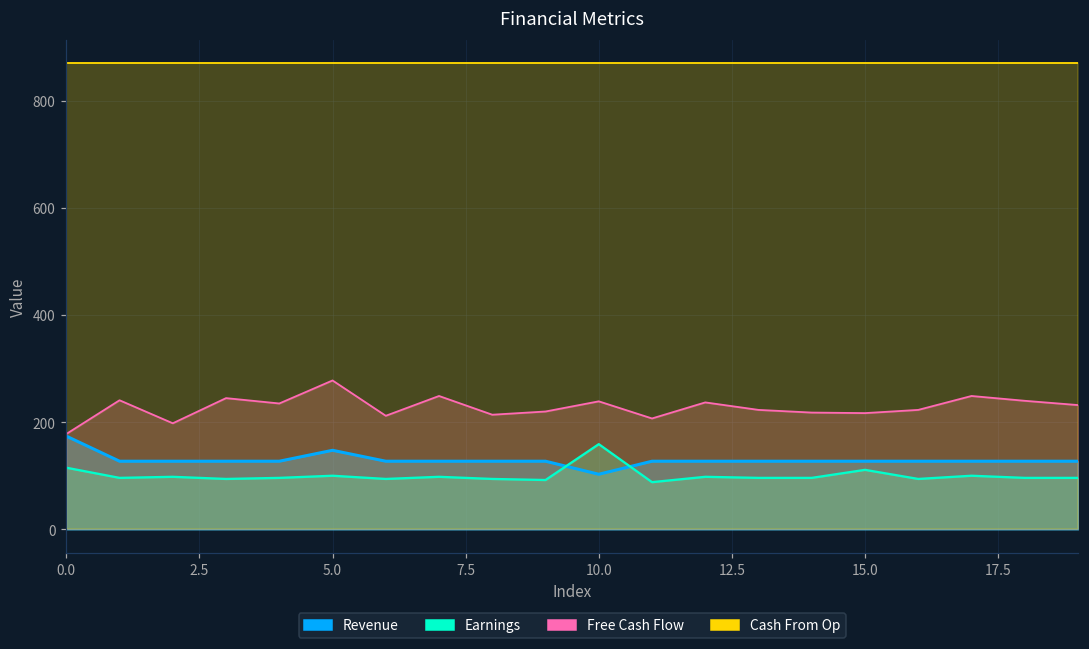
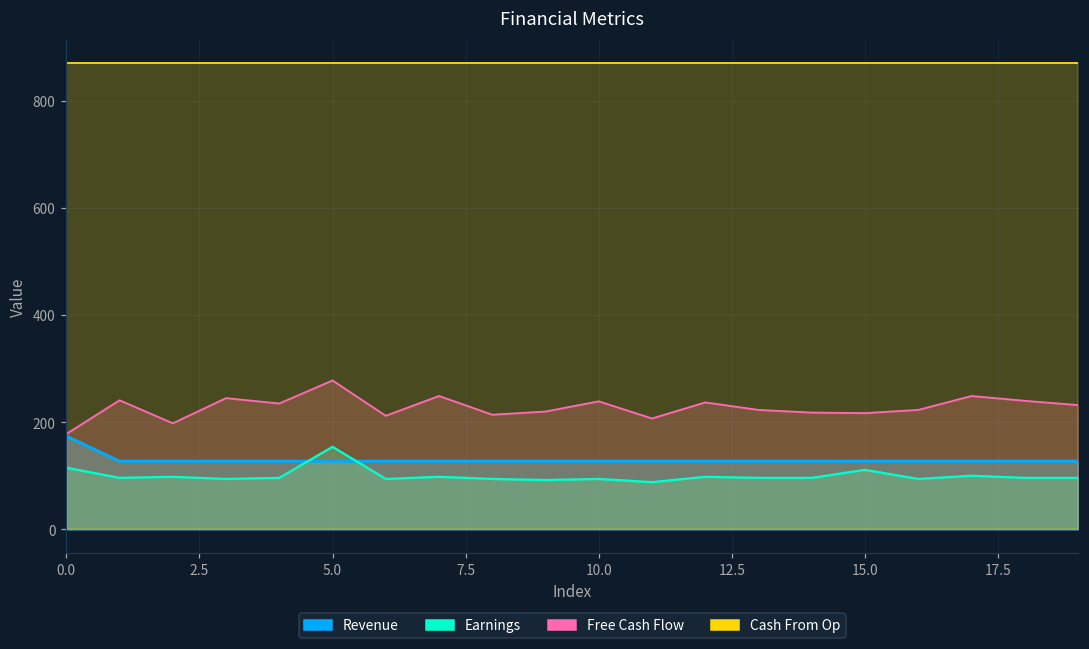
  {
    "Revenue": {
-     "5.0": 150,
-     "10.0": 100,
+     "5.0": 130,
+     "10.0": 130,
      "15.0": 130
    },
    "Earnings": {
      "0.0": 120,
-     "5.0": 100,
-     "10.0": 160,
+     "5.0": 150,
+     "10.0": 90,
      "15.0": 110
    },
    "Free Cash Flow": {
      "5.0": 280,
      "10.0": 240,
      "15.0": 220
    },
    "Cash From Op": {
      "0.0": 870,
      "5.0": 870,
      "10.0": 870,
      "15.0": 870
    }
  }
